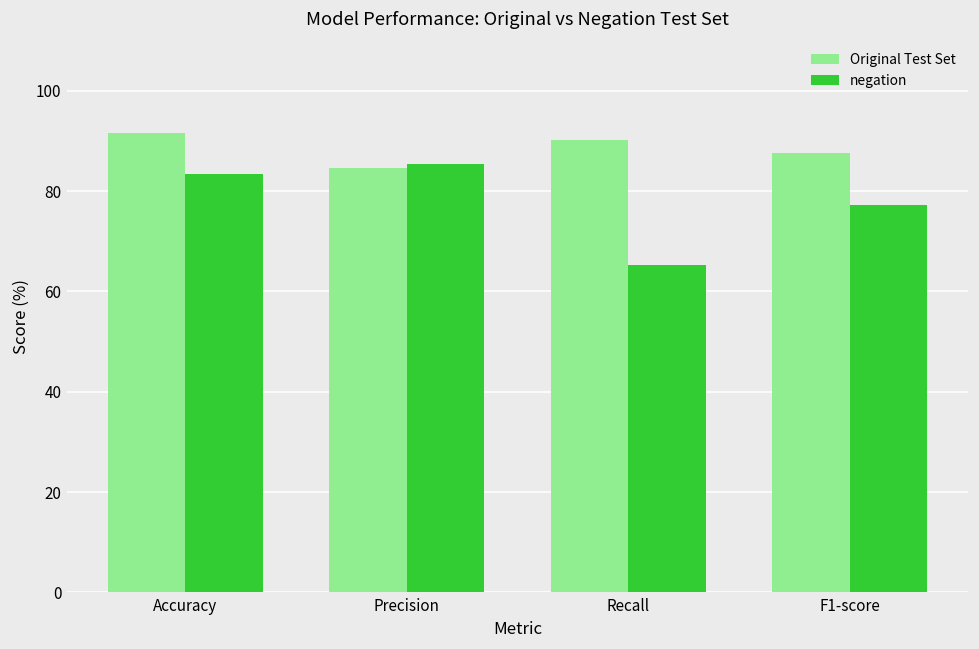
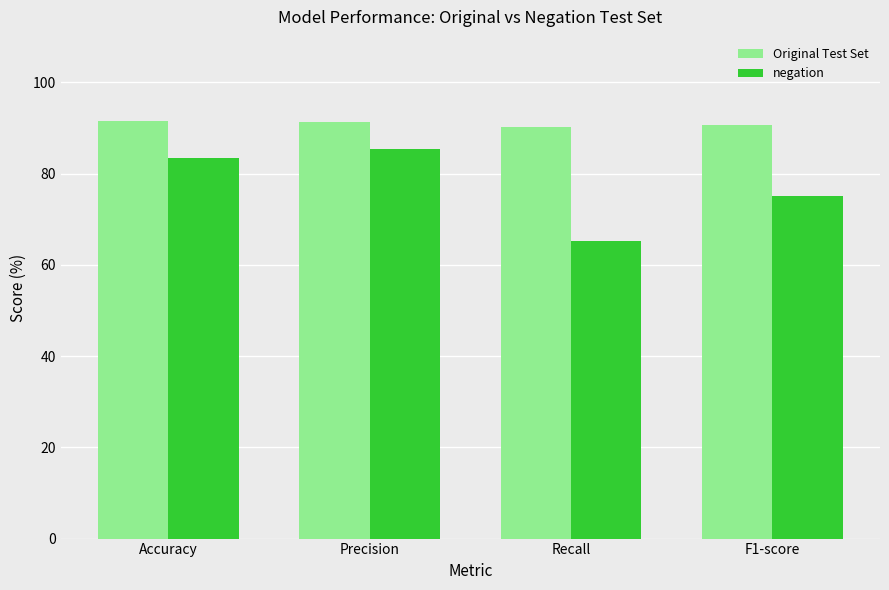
  {
    "Original Test Set": {
      "Accuracy": 92,
-     "Precision": 85,
+     "Precision": 91,
      "Recall": 90,
-     "F1-score": 88
+     "F1-score": 91
    },
    "negation": {
      "Accuracy": 83,
      "Precision": 85,
      "Recall": 65,
-     "F1-score": 77
+     "F1-score": 75
    }
  }
